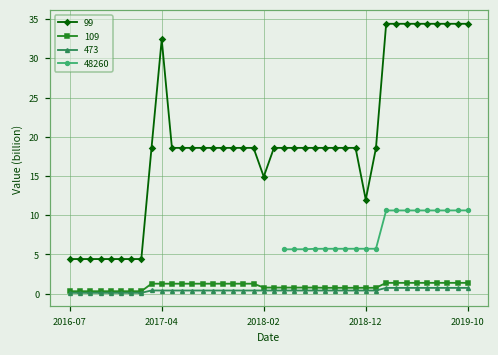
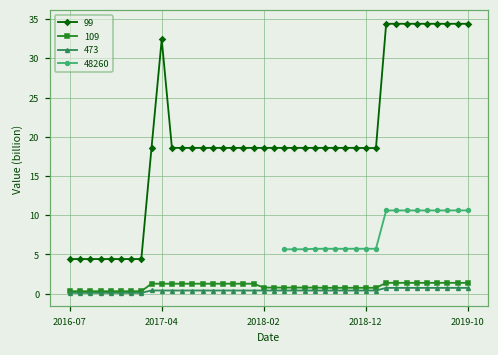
  {
    "99": {
      "2016-07": 4,
      "2017-04": 32,
-     "2018-02": 15,
-     "2018-12": 12,
+     "2018-02": 19,
+     "2018-12": 19,
      "2019-10": 34
    }
  }
